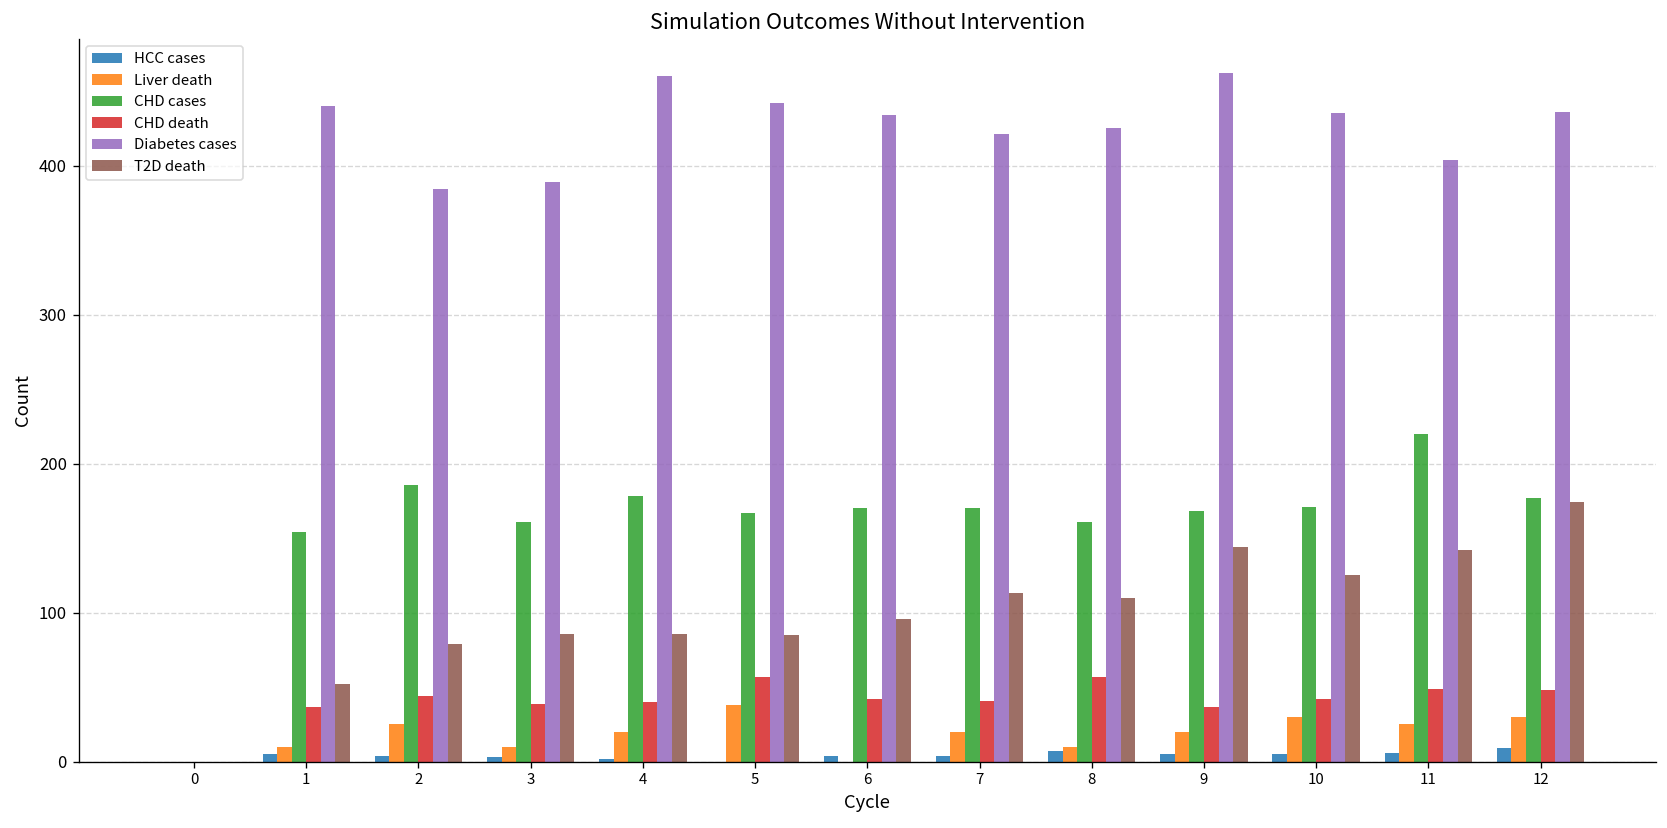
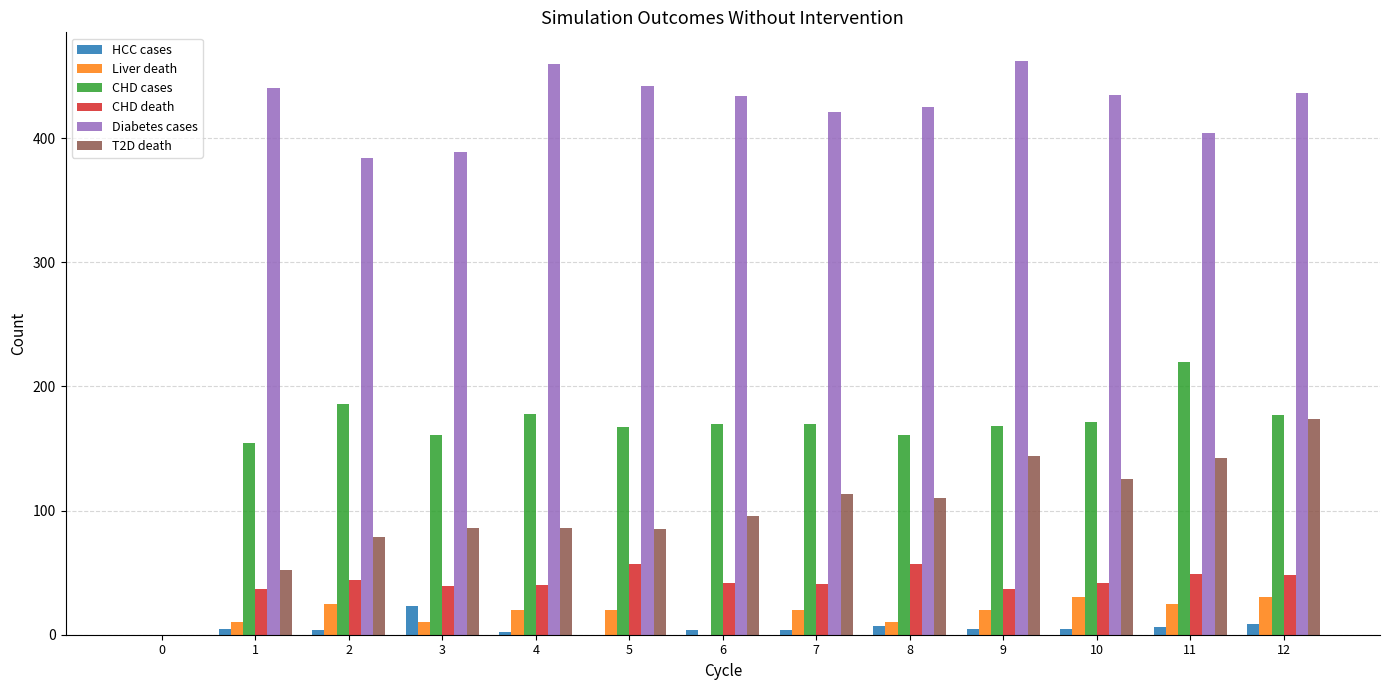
  {
    "HCC cases": {
      "0": 0,
      "1": 5,
      "2": 4,
-     "3": 3,
+     "3": 23,
      "5": 0,
      "6": 4,
      "7": 4,
      "8": 7,
      "9": 5,
      "10": 5,
      "11": 6,
      "12": 9
    },
    "Liver death": {
      "0": 0,
      "1": 10,
      "2": 25,
      "3": 10,
      "4": 20,
-     "5": 38,
+     "5": 20,
      "6": 0,
      "7": 20,
      "8": 10,
      "9": 20,
      "10": 30,
      "11": 25,
      "12": 30
    },
    "CHD cases": {
      "0": 0,
      "1": 154,
      "2": 186,
      "3": 161,
      "4": 178,
      "5": 167,
      "6": 170,
      "7": 170,
      "8": 161,
      "9": 168,
      "10": 171,
      "11": 220,
      "12": 177
    },
    "CHD death": {
      "0": 0,
      "1": 37,
      "2": 44,
      "3": 39,
      "4": 40,
      "5": 57,
      "6": 42,
      "7": 41,
      "8": 57,
      "9": 37,
      "10": 42,
      "11": 49,
      "12": 48
    },
    "Diabetes cases": {
      "0": 0,
      "1": 440,
      "2": 384,
      "3": 389,
      "4": 460,
      "5": 442,
      "6": 434,
      "7": 421,
      "8": 425,
      "9": 462,
      "10": 435,
      "11": 404,
      "12": 436
    },
    "T2D death": {
      "0": 0,
      "1": 52,
      "2": 79,
      "3": 86,
      "4": 86,
      "5": 85,
      "6": 96,
      "7": 113,
      "8": 110,
      "9": 144,
      "10": 125,
      "11": 142,
      "12": 174
    }
  }
